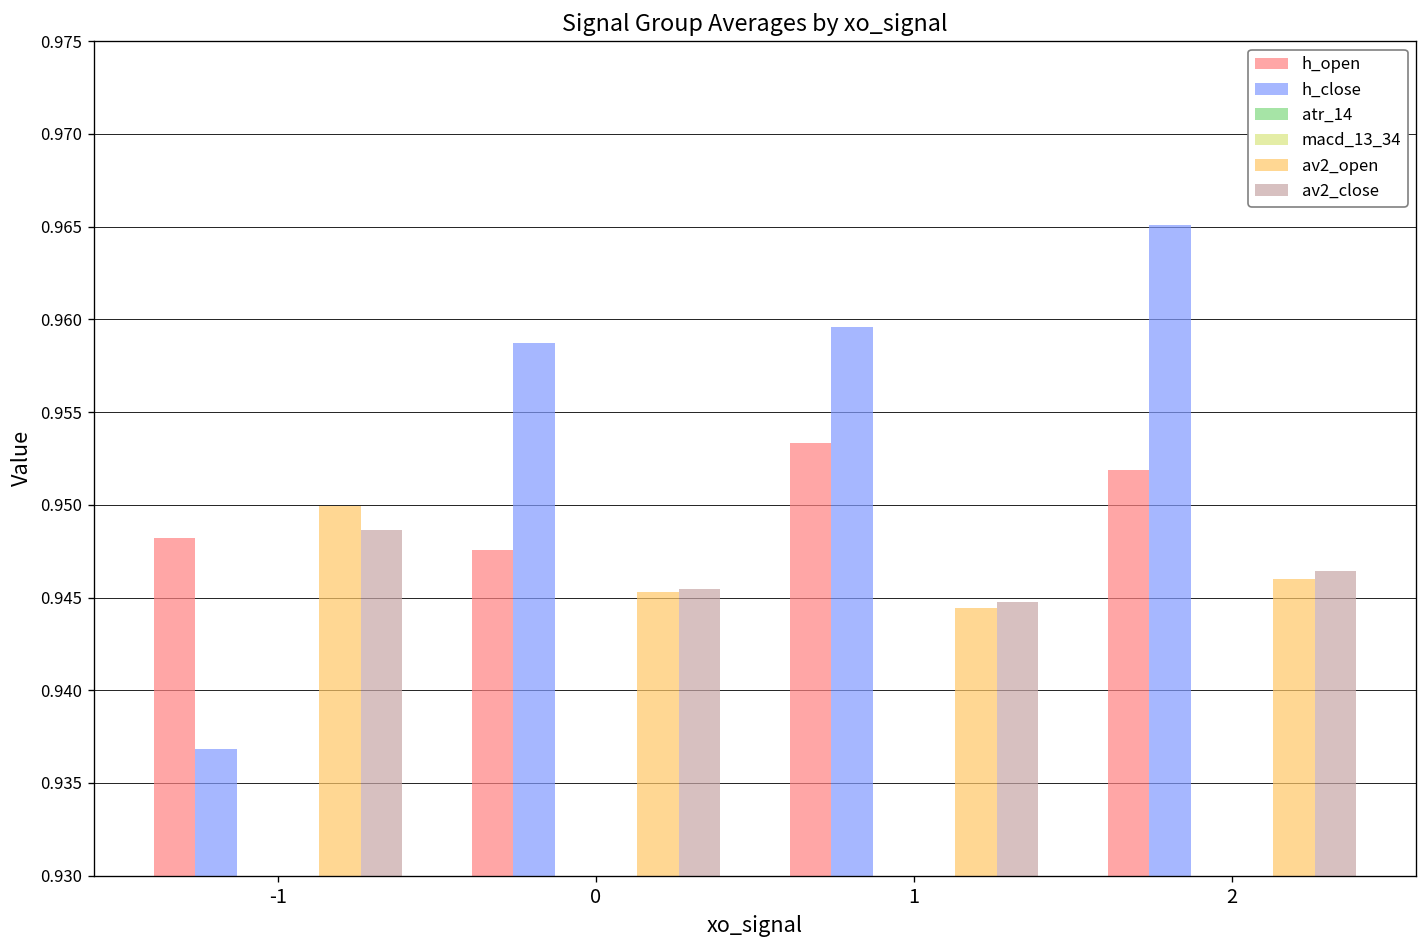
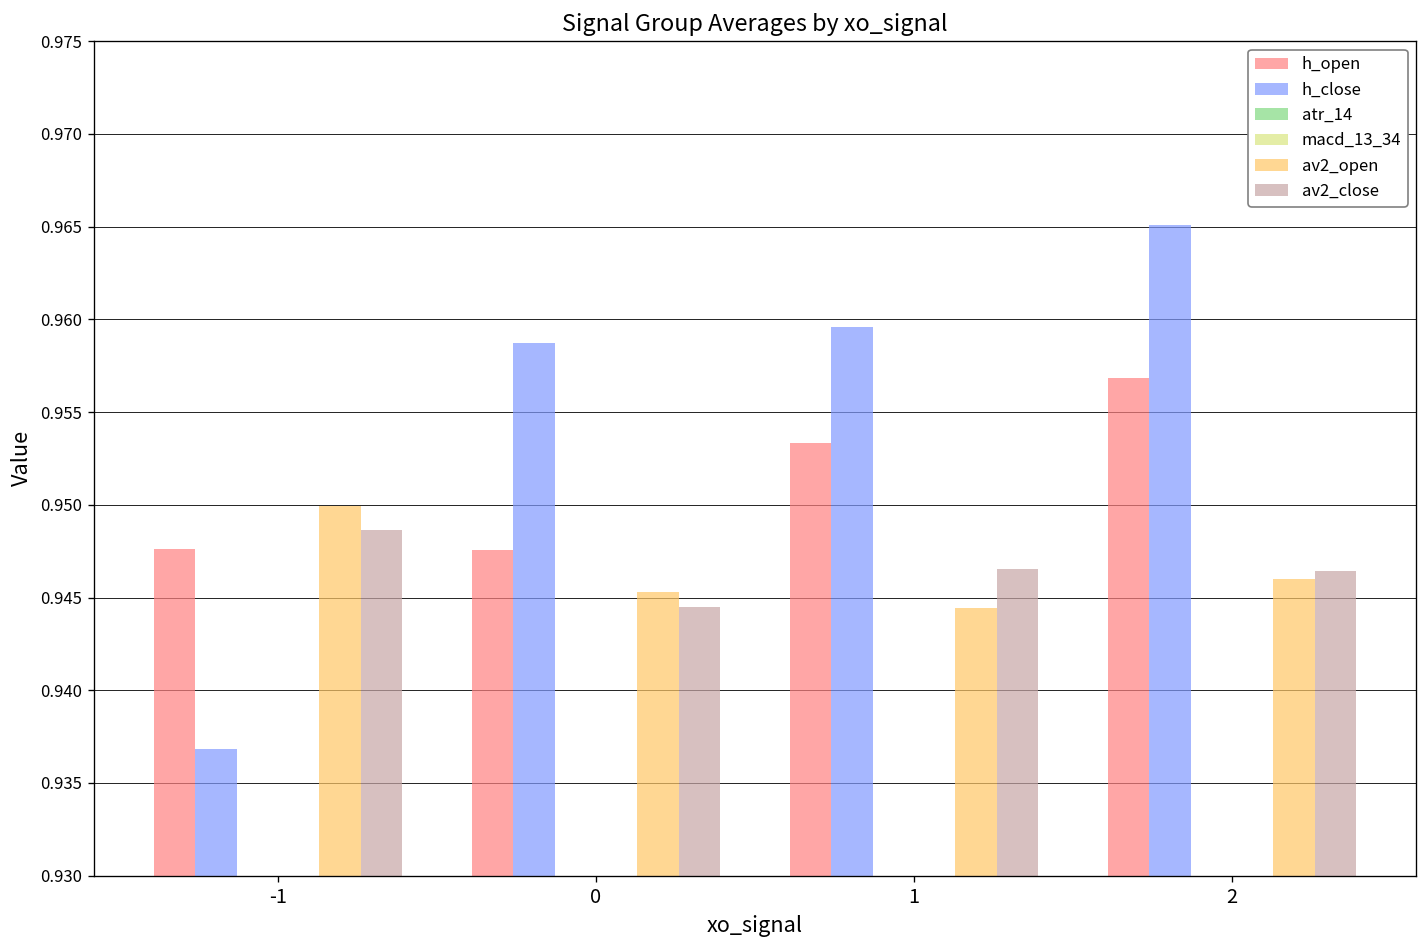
  {
    "h_open": {
-     "-1": 0.9482,
+     "-1": 0.9476,
      "0": 0.9475,
      "1": 0.9533,
-     "2": 0.9519
+     "2": 0.9568
    },
    "h_close": {
      "-1": 0.9369,
      "0": 0.9587,
      "1": 0.9596,
      "2": 0.9651
    },
    "av2_close": {
      "-1": 0.9486,
-     "0": 0.9455,
-     "1": 0.9447,
+     "0": 0.9445,
+     "1": 0.9465,
      "2": 0.9464
    }
  }
